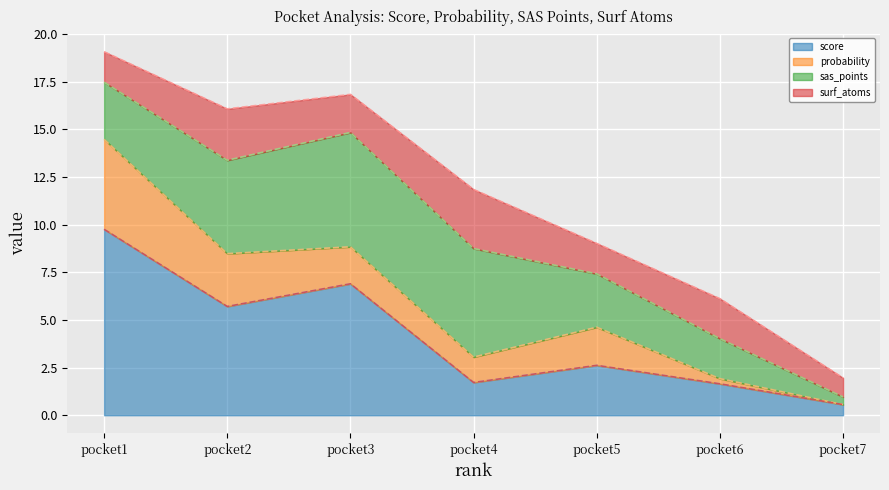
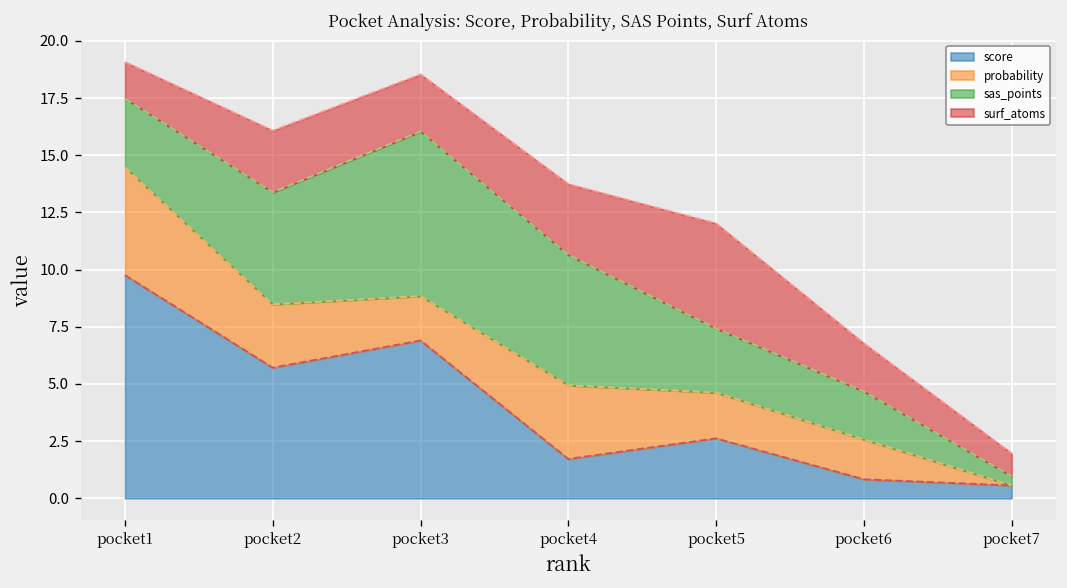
  {
    "score": {
      "pocket1": 9.8,
      "pocket2": 5.7,
      "pocket3": 6.9,
      "pocket4": 1.7,
      "pocket5": 2.6,
-     "pocket6": 1.7
+     "pocket6": 0.8
    },
    "probability": {
      "pocket1": 4.7,
      "pocket2": 2.8,
      "pocket3": 1.9,
-     "pocket4": 1.3,
+     "pocket4": 3.2,
      "pocket5": 2.0,
-     "pocket6": 0.3
+     "pocket6": 1.7
    },
    "sas_points": {
      "pocket1": 3.0,
      "pocket2": 4.9,
-     "pocket3": 6.0,
+     "pocket3": 7.2,
      "pocket4": 5.7,
      "pocket5": 2.8,
      "pocket6": 2.1,
      "pocket7": 0.4
    },
    "surf_atoms": {
      "pocket1": 1.6,
      "pocket2": 2.7,
-     "pocket3": 2.0,
+     "pocket3": 2.5,
      "pocket4": 3.1,
-     "pocket5": 1.6,
+     "pocket5": 4.6,
      "pocket6": 2.1,
      "pocket7": 1.0
    }
  }
